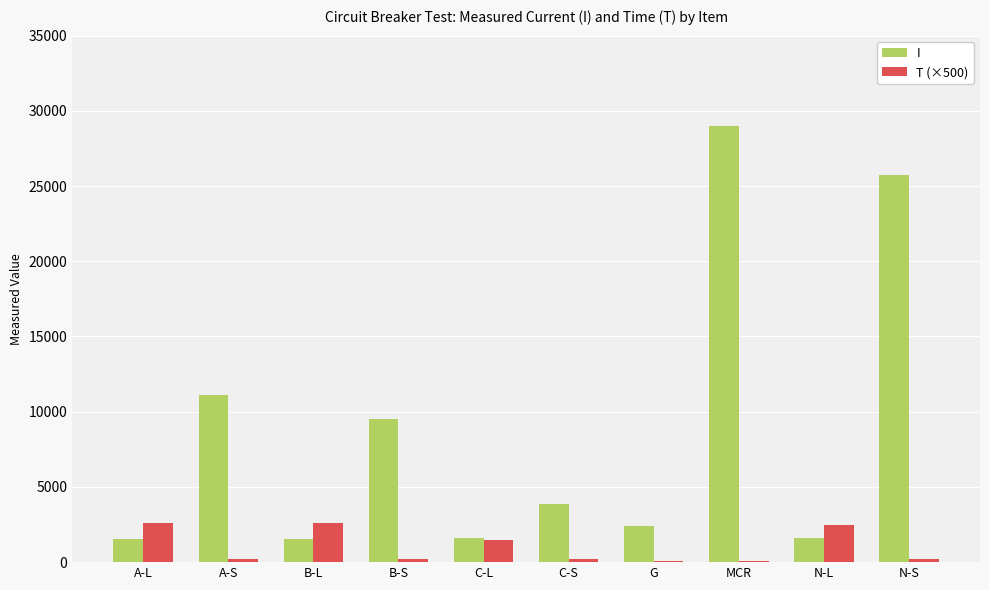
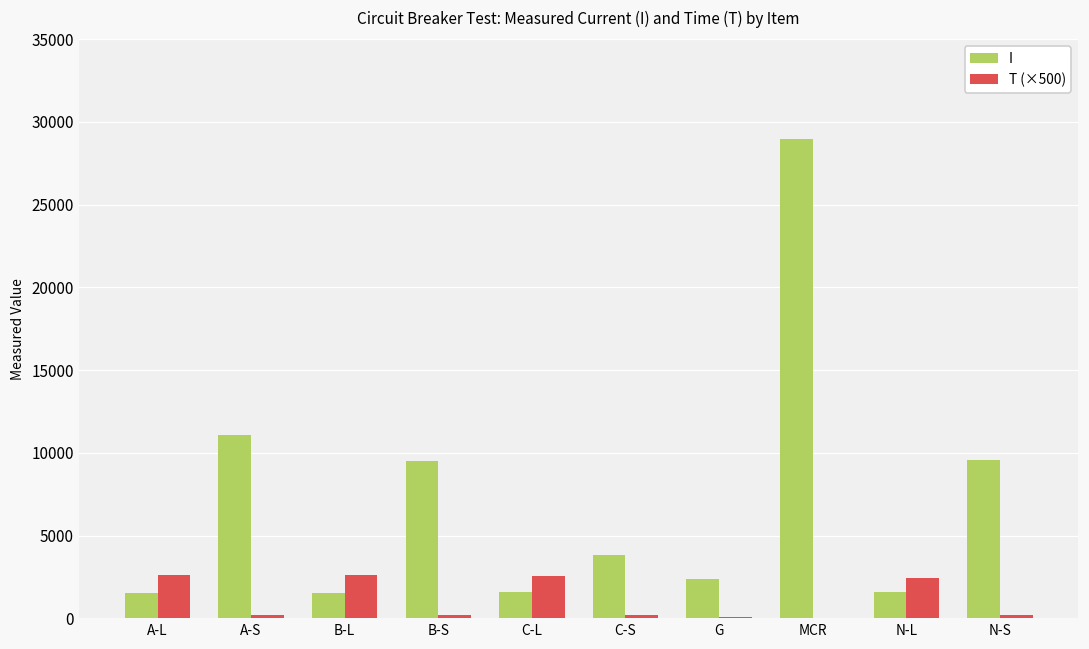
  {
    "I": {
      "A-L": 1600,
      "A-S": 11100,
      "B-L": 1600,
      "B-S": 9500,
      "C-L": 1600,
      "C-S": 3900,
      "G": 2400,
      "MCR": 29000,
      "N-L": 1600,
-     "N-S": 25700
+     "N-S": 9600
    },
    "T (×500)": {
      "A-L": 2600,
      "A-S": 200,
      "B-L": 2600,
      "B-S": 200,
-     "C-L": 1500,
+     "C-L": 2600,
      "C-S": 200,
      "N-L": 2500,
      "N-S": 200
    }
  }
